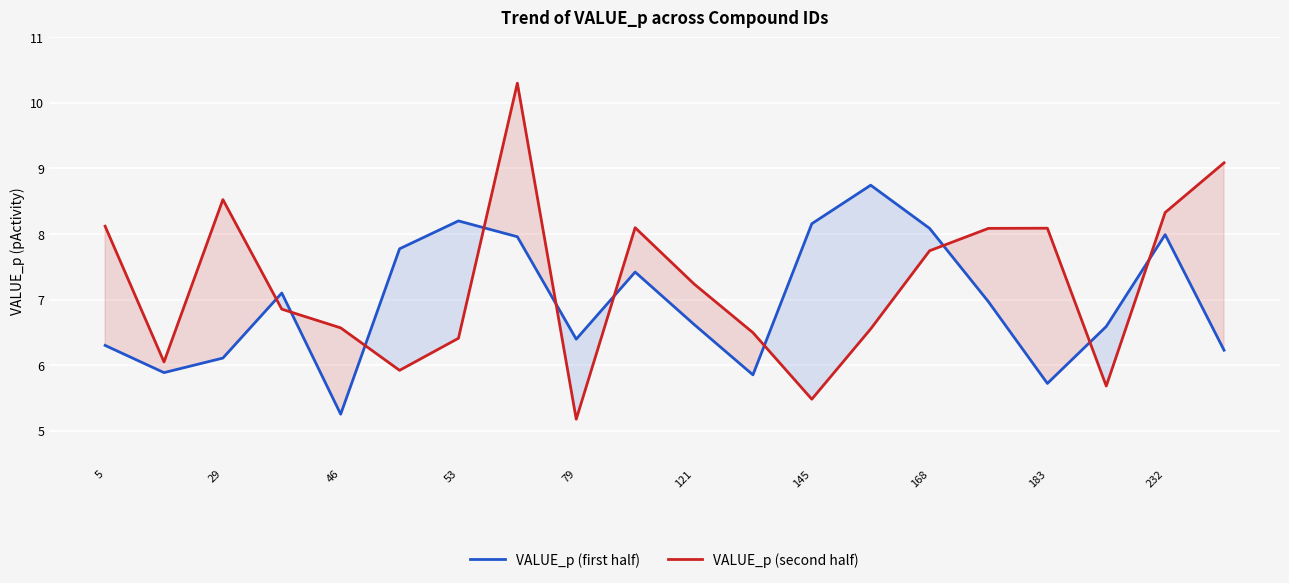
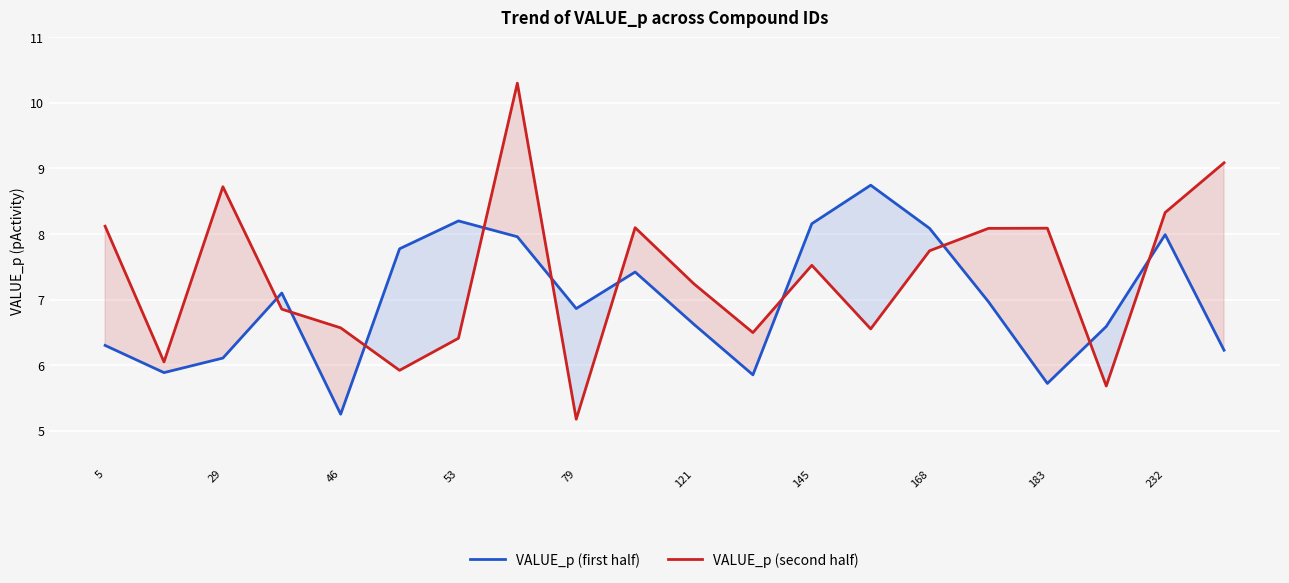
  {
    "VALUE_p (first half)": {
      "29": 6.1,
      "46": 5.3,
      "53": 8.2,
-     "79": 6.4,
+     "79": 6.9,
      "121": 6.6,
      "145": 8.2,
      "168": 8.1,
      "183": 5.7,
      "232": 8.0
    },
    "VALUE_p (second half)": {
-     "29": 8.5,
+     "29": 8.7,
      "46": 6.6,
      "53": 6.4,
      "79": 5.2,
      "121": 7.2,
-     "145": 5.5,
+     "145": 7.5,
      "168": 7.7,
      "183": 8.1,
      "232": 8.3
    }
  }
